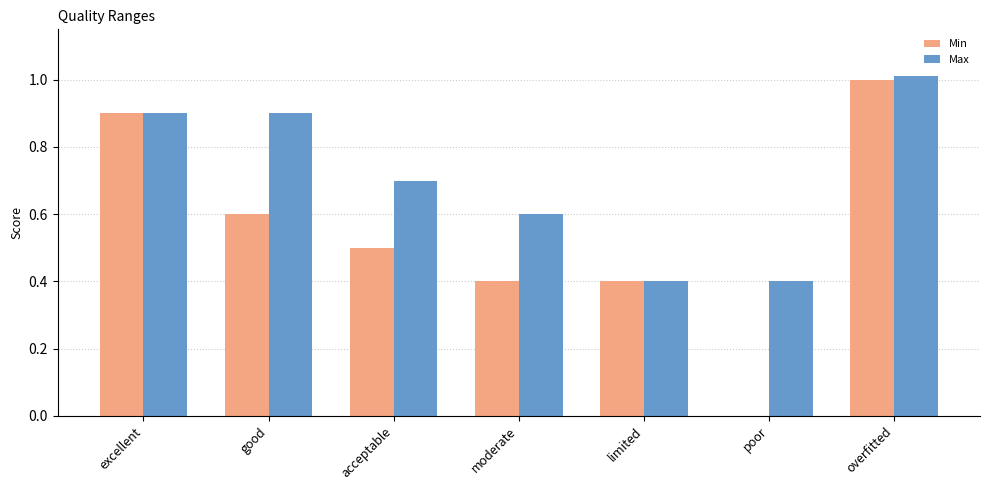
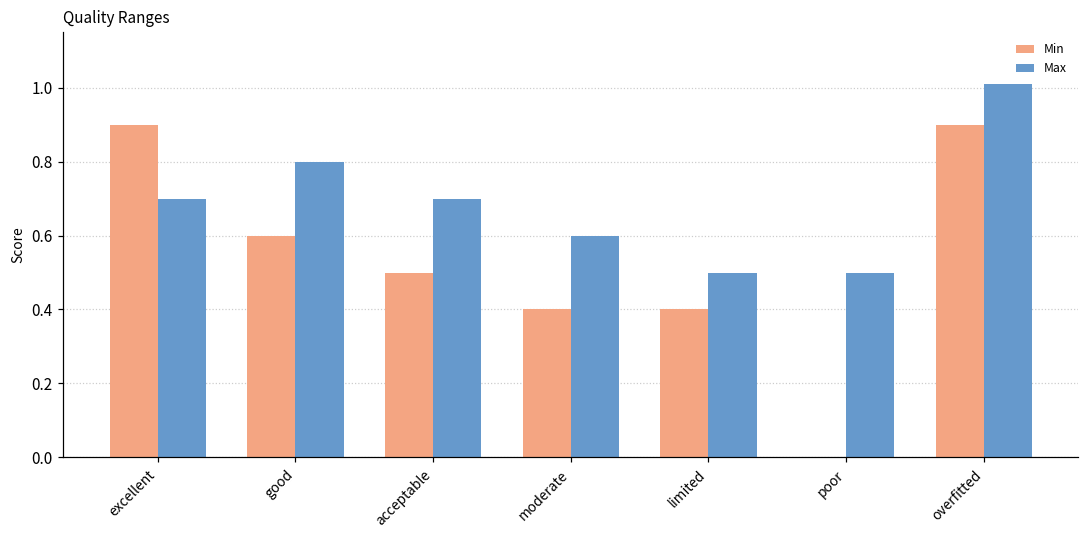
  {
    "Min": {
      "excellent": 0.9,
      "good": 0.6,
      "acceptable": 0.5,
      "moderate": 0.4,
      "limited": 0.4,
      "poor": 0.0,
-     "overfitted": 1.0
+     "overfitted": 0.9
    },
    "Max": {
-     "excellent": 0.9,
-     "good": 0.9,
+     "excellent": 0.7,
+     "good": 0.8,
      "acceptable": 0.7,
      "moderate": 0.6,
-     "limited": 0.4,
-     "poor": 0.4,
+     "limited": 0.5,
+     "poor": 0.5,
      "overfitted": 1.01
    }
  }
